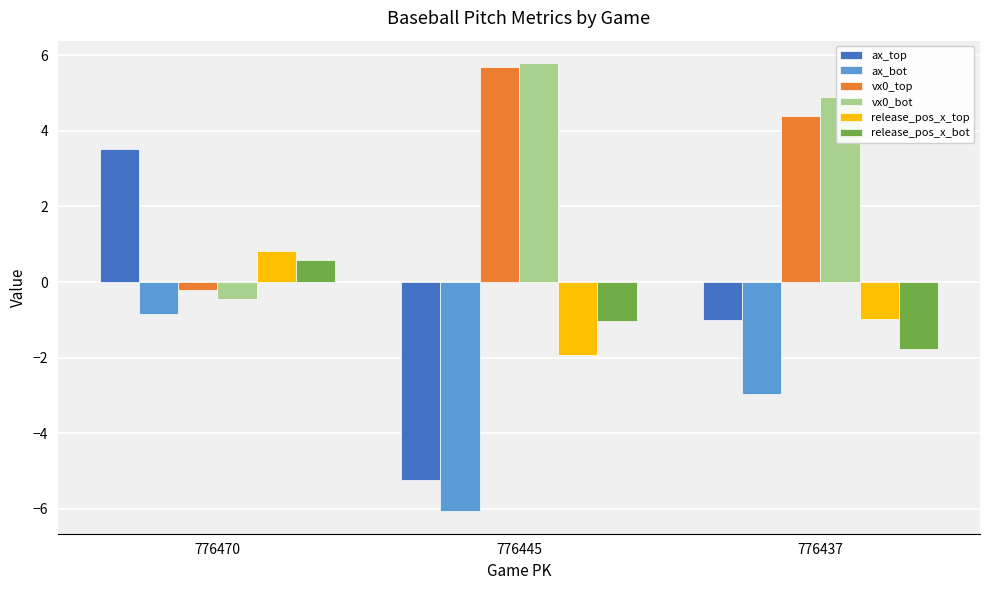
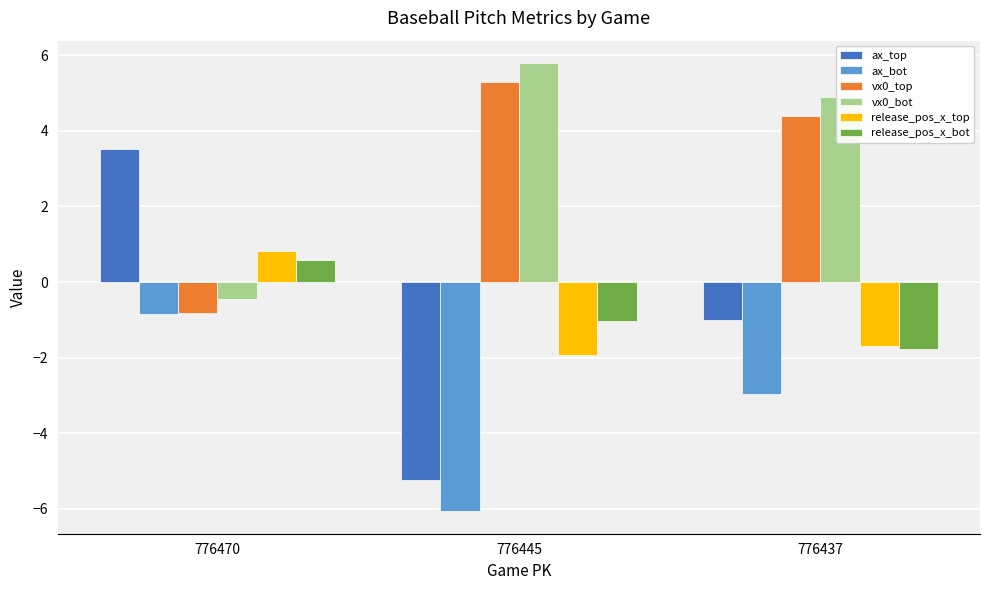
  {
    "vx0_top": {
-     "776470": -0.2,
-     "776445": 5.7,
+     "776470": -0.8,
+     "776445": 5.3,
      "776437": 4.4
    },
    "vx0_bot": {
      "776470": -0.4,
      "776445": 5.8
    },
    "release_pos_x_top": {
      "776470": 0.8,
      "776445": -1.9,
-     "776437": -1.0
+     "776437": -1.7
    },
    "release_pos_x_bot": {
      "776470": 0.6,
      "776445": -1.0,
      "776437": -1.8
    }
  }
